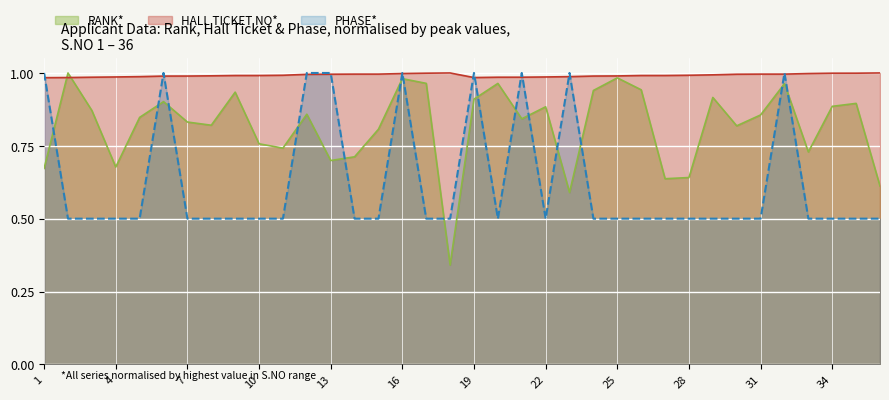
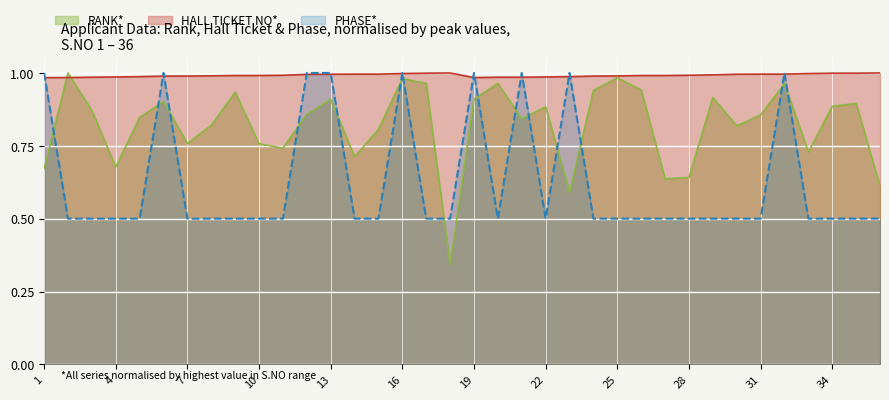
  {
    "RANK*": {
      "1": 0.67,
      "4": 0.68,
-     "7": 0.83,
+     "7": 0.76,
      "10": 0.76,
-     "13": 0.70,
+     "13": 0.91,
      "16": 0.98,
      "19": 0.91,
      "22": 0.88,
      "28": 0.64,
      "31": 0.86,
      "34": 0.89
    },
    "HALL TICKET NO*": {
      "1": 0.98,
      "4": 0.99,
      "7": 0.99,
      "10": 0.99,
      "19": 0.98,
      "22": 0.99,
      "28": 0.99,
      "31": 1.00,
      "34": 1.00
    },
    "PHASE*": {
      "1": 1.00,
      "4": 0.50,
      "7": 0.50,
      "10": 0.50,
      "19": 1.00,
      "22": 0.50,
      "25": 0.50,
      "28": 0.50,
      "31": 0.50,
      "34": 0.50
    }
  }
